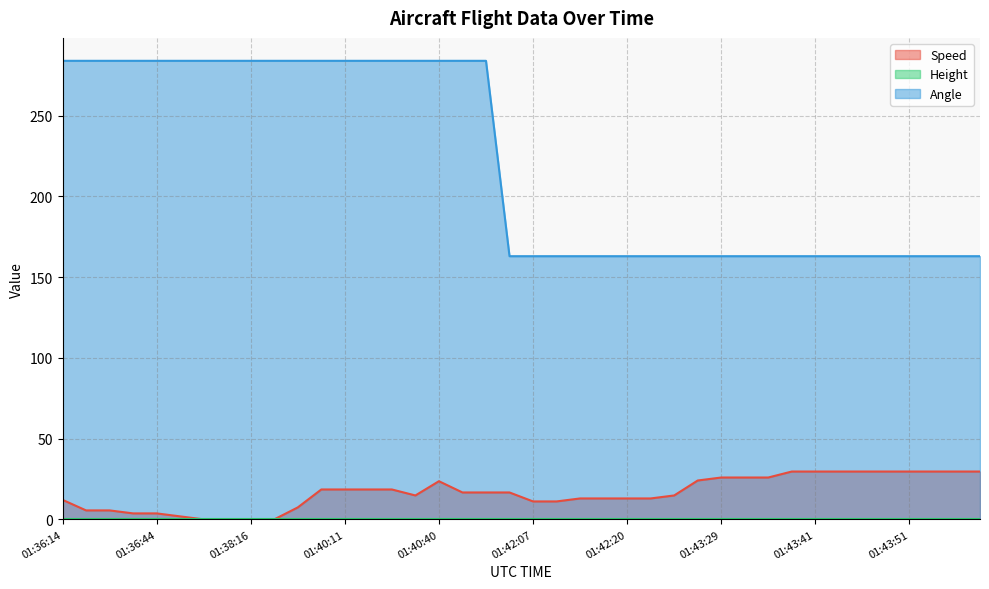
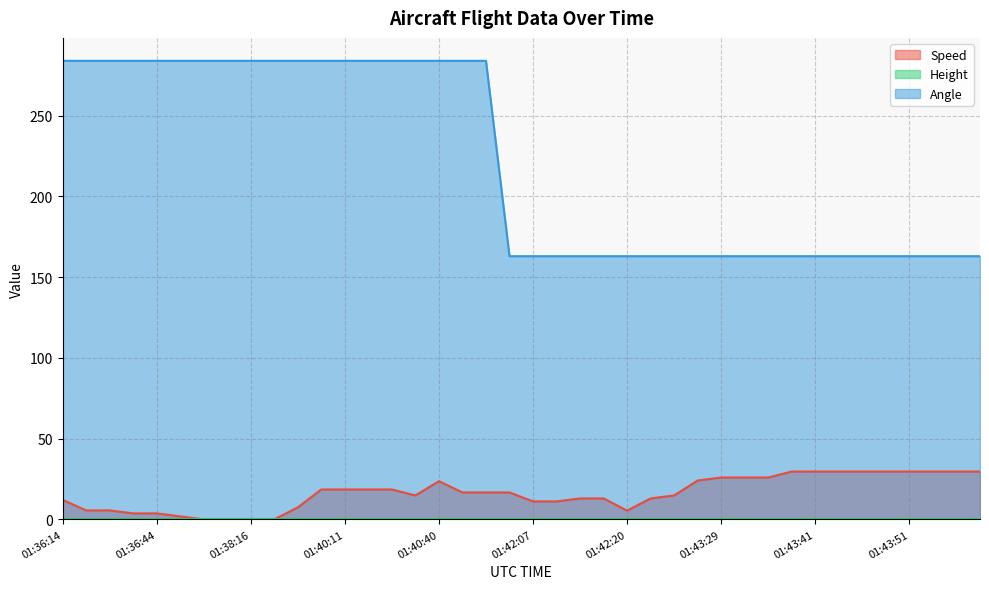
  {
    "Speed": {
      "01:36:14": 12,
      "01:40:40": 24,
      "01:42:07": 11,
-     "01:42:20": 13,
+     "01:42:20": 5,
      "01:43:29": 26
    },
    "Height": {
      "01:36:14": 0,
      "01:40:40": 0,
      "01:42:07": 0,
      "01:42:20": 0,
      "01:43:29": 0
    },
    "Angle": {
      "01:36:14": 284,
      "01:38:16": 284,
      "01:40:40": 284,
      "01:42:07": 163,
      "01:42:20": 163,
      "01:43:29": 163
    }
  }
